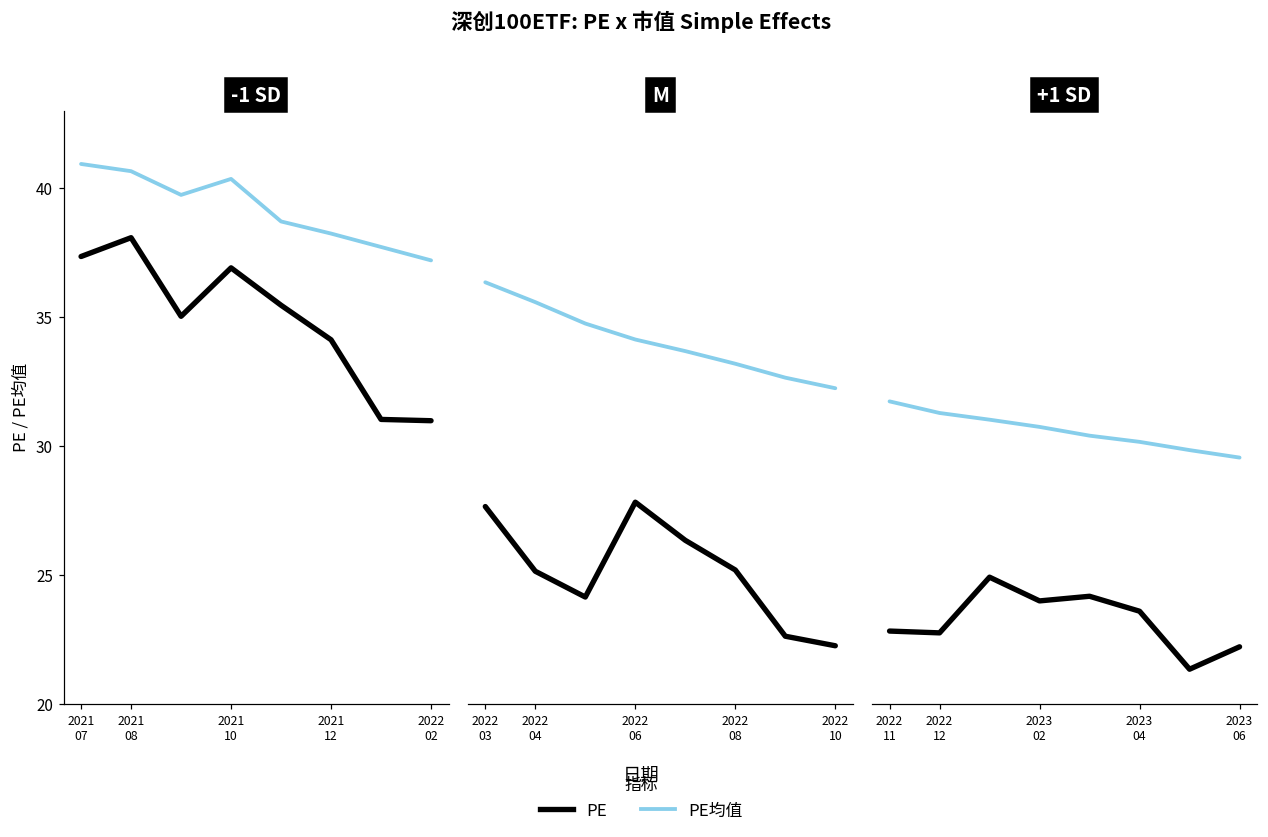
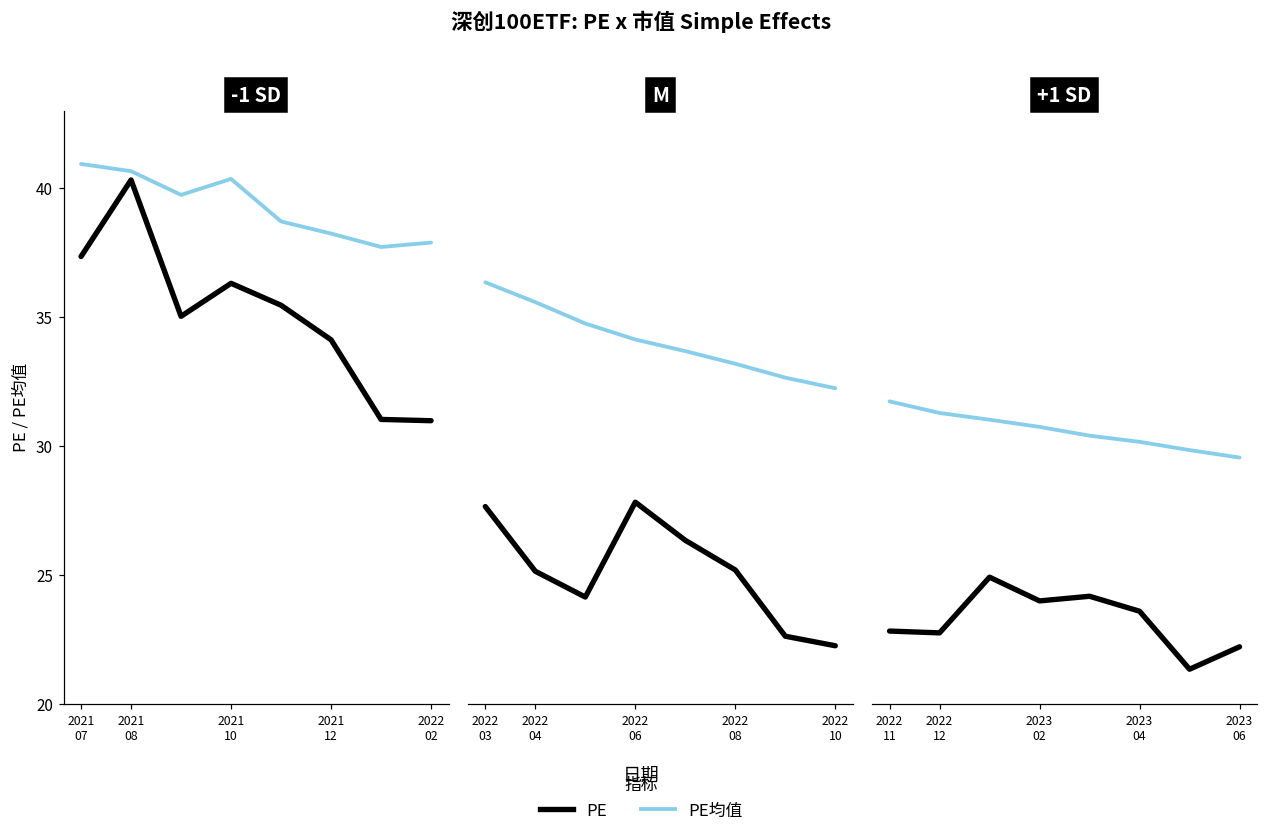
  {
    "-1 SD": {
      "PE": {
        "2021 07": 37.3,
-       "2021 08": 38.1,
-       "2021 10": 36.9,
+       "2021 08": 40.3,
+       "2021 10": 36.3,
        "2021 12": 34.1,
        "2022 02": 31.0
      },
      "PE均值": {
        "2021 07": 40.9,
        "2021 08": 40.7,
        "2021 10": 40.4,
        "2021 12": 38.2,
-       "2022 02": 37.2
+       "2022 02": 37.9
      }
    }
  }
